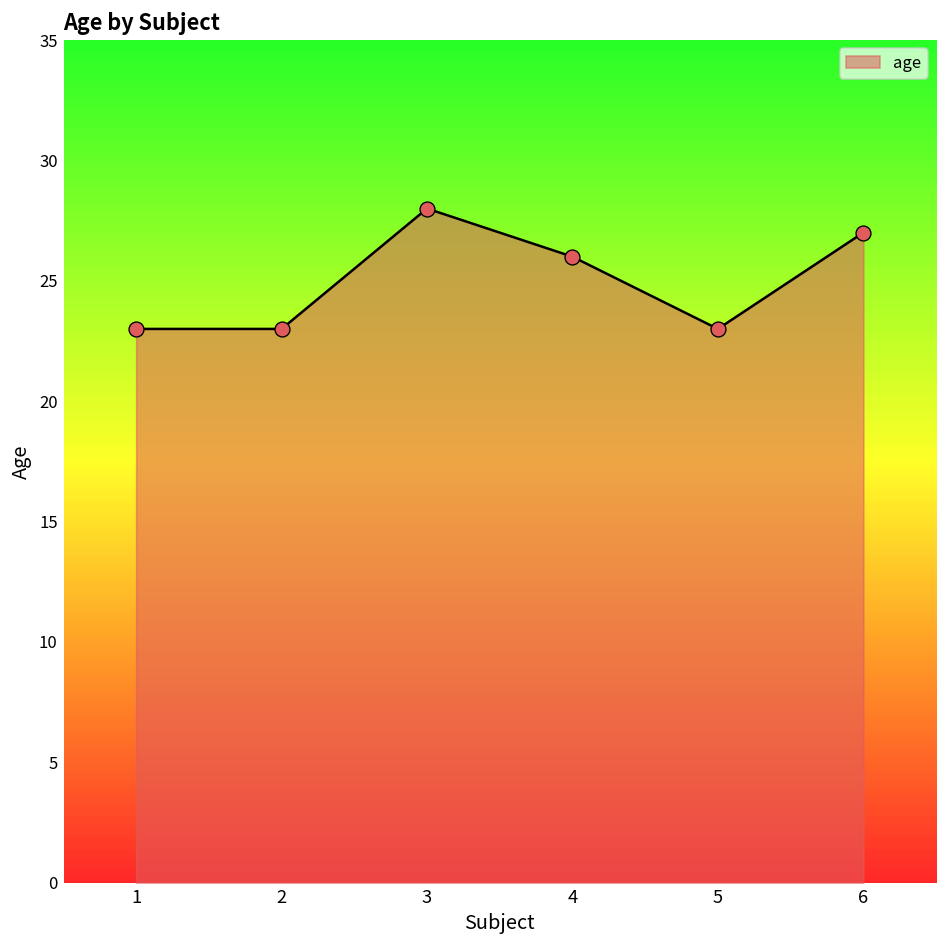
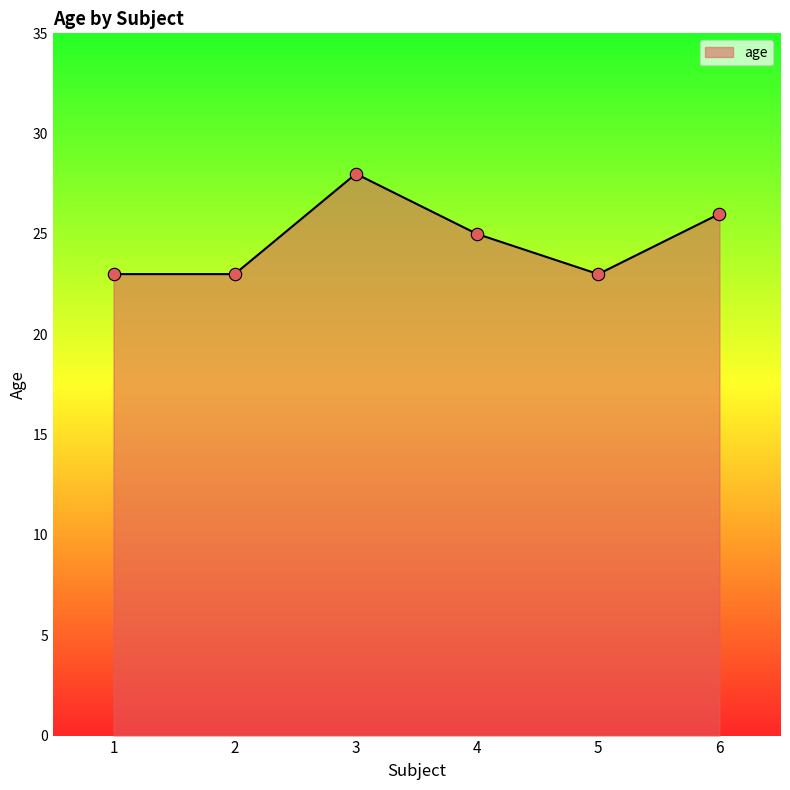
  {
    "1": 23,
    "2": 23,
    "3": 28,
-   "4": 26,
+   "4": 25,
    "5": 23,
-   "6": 27
+   "6": 26
  }
